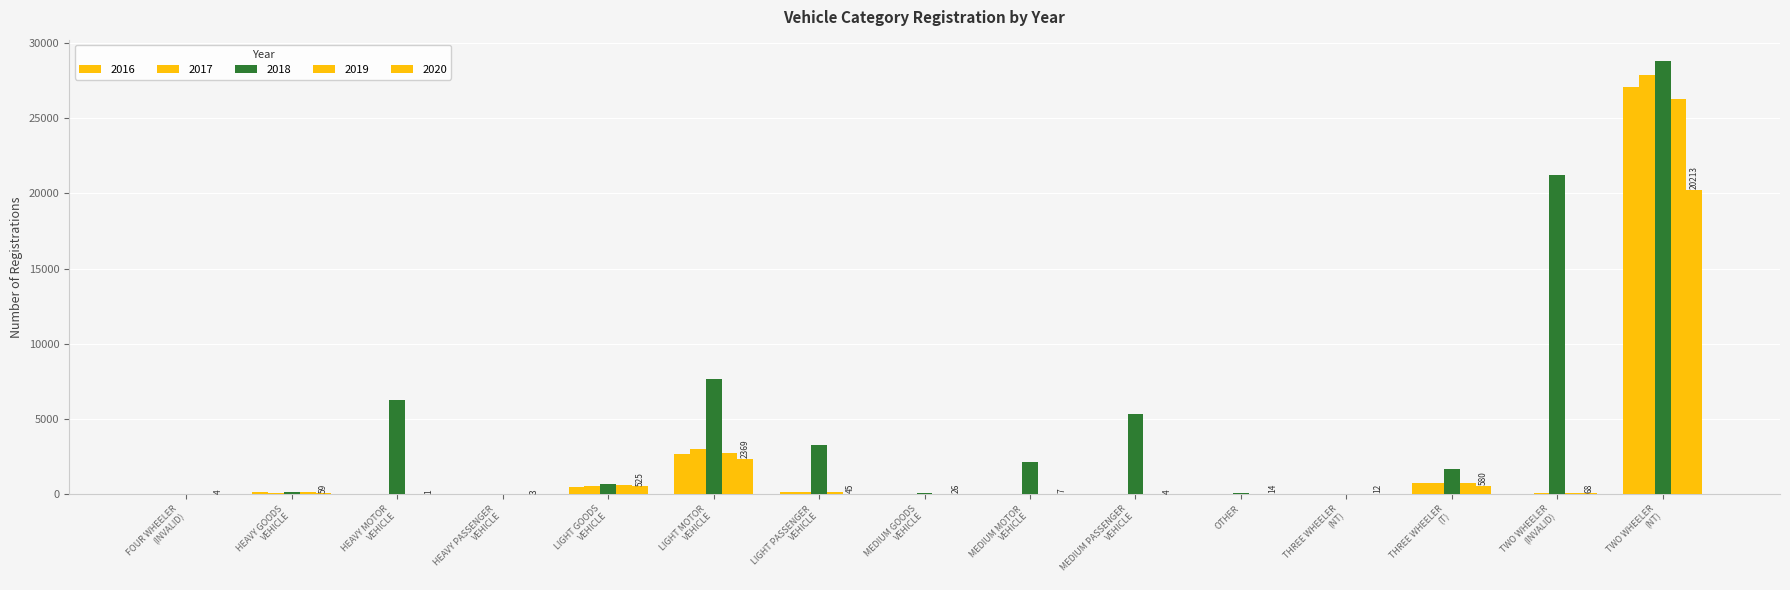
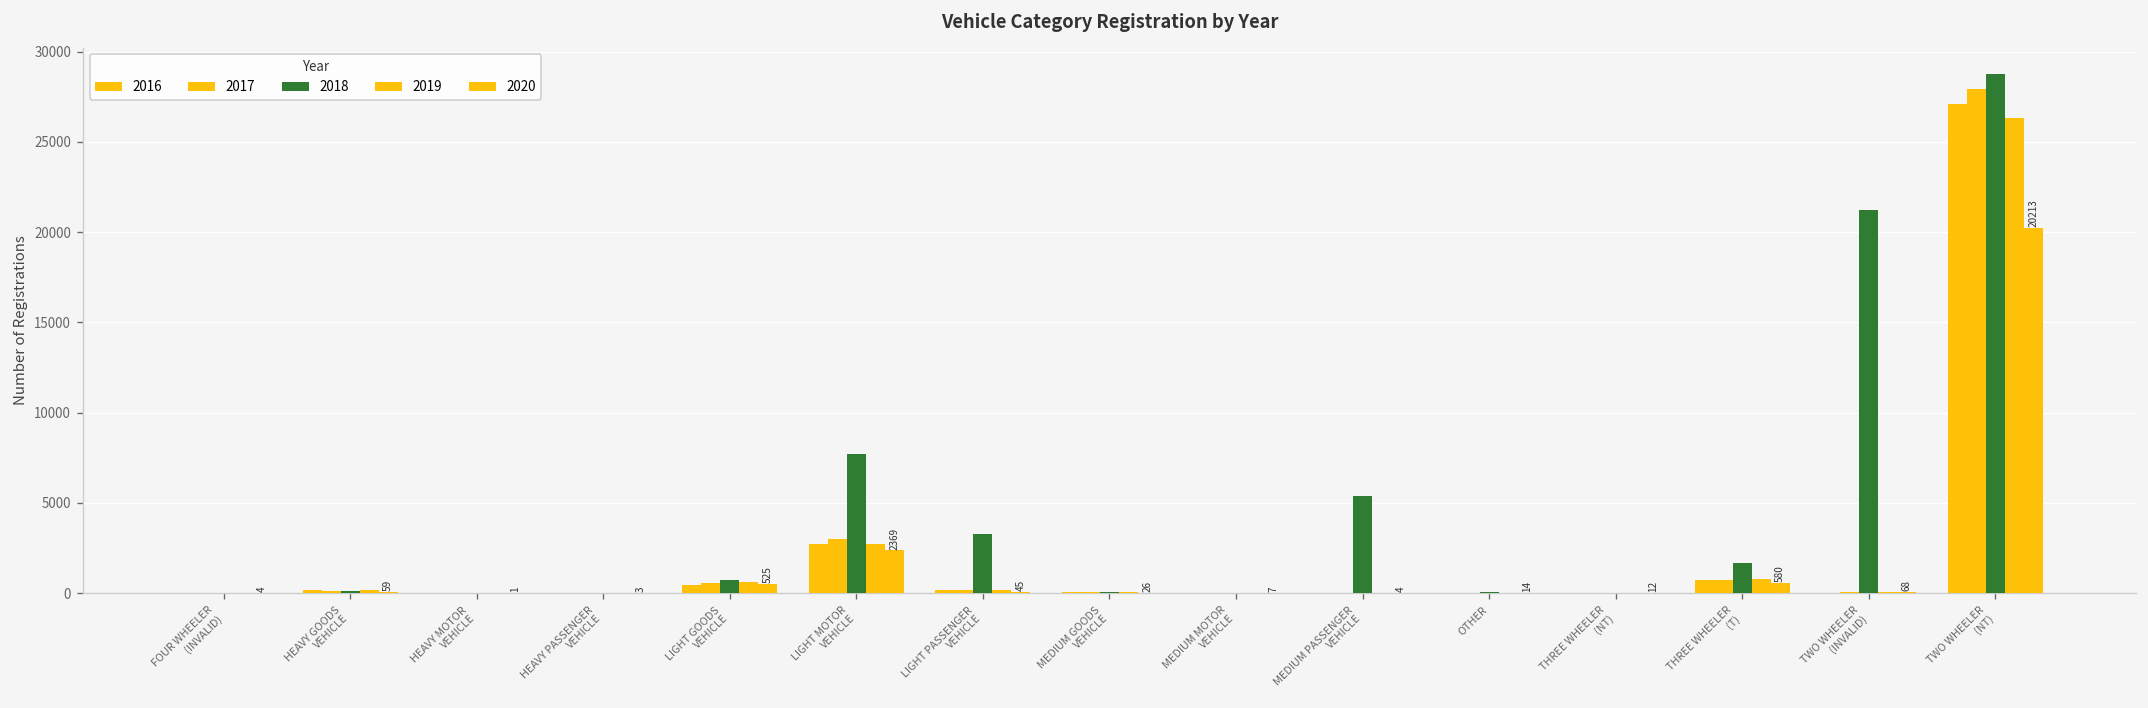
  {
    "2018": {
-     "HEAVY MOTOR VEHICLE": 6300,
+     "HEAVY MOTOR VEHICLE": 0,
      "LIGHT GOODS VEHICLE": 700,
      "LIGHT MOTOR VEHICLE": 7700,
      "LIGHT PASSENGER VEHICLE": 3300,
-     "MEDIUM MOTOR VEHICLE": 2200,
+     "MEDIUM MOTOR VEHICLE": 0,
      "MEDIUM PASSENGER VEHICLE": 5400,
      "THREE WHEELER (T)": 1700,
      "TWO WHEELER (INVALID)": 21200,
      "TWO WHEELER (NT)": 28800
    }
  }
